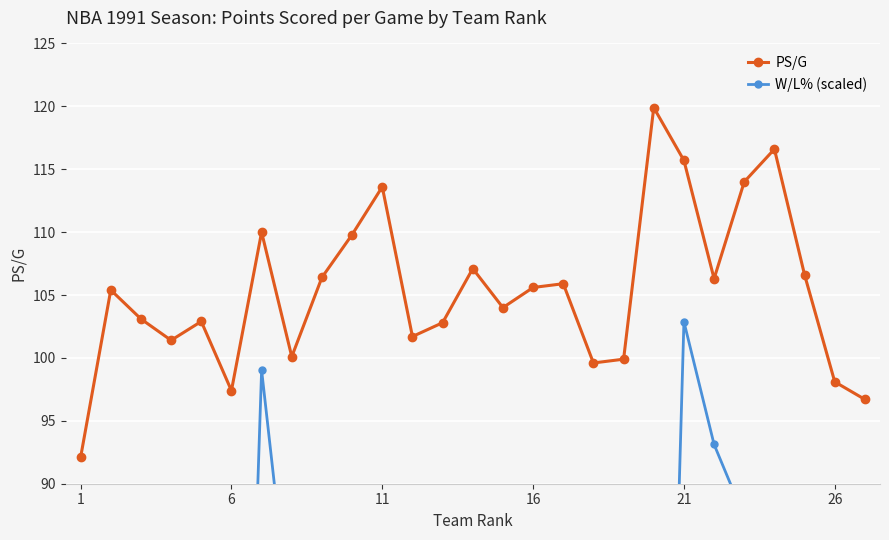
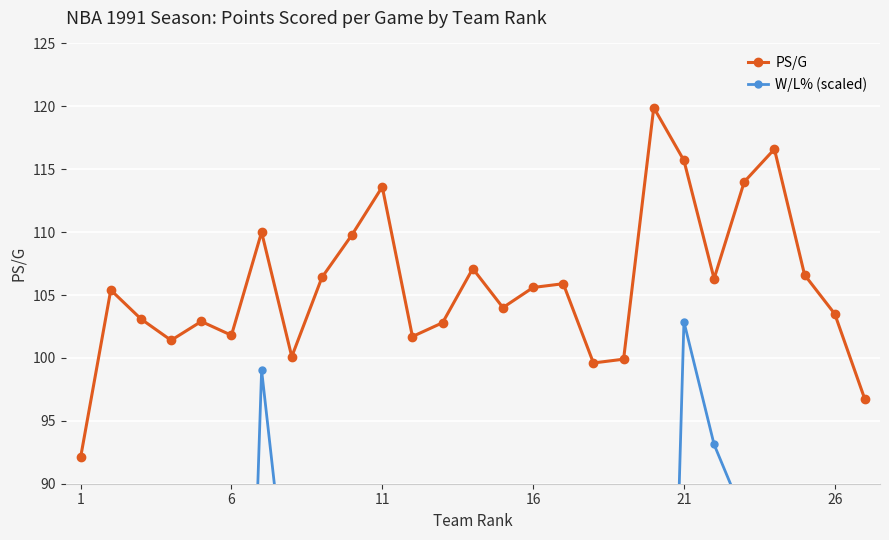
  {
    "PS/G": {
      "1": 92.1,
-     "6": 97.4,
+     "6": 101.8,
      "11": 113.6,
      "16": 105.6,
      "21": 115.7,
-     "26": 98.1
+     "26": 103.5
    },
    "W/L% (scaled)": {
      "21": 102.9
    }
  }
